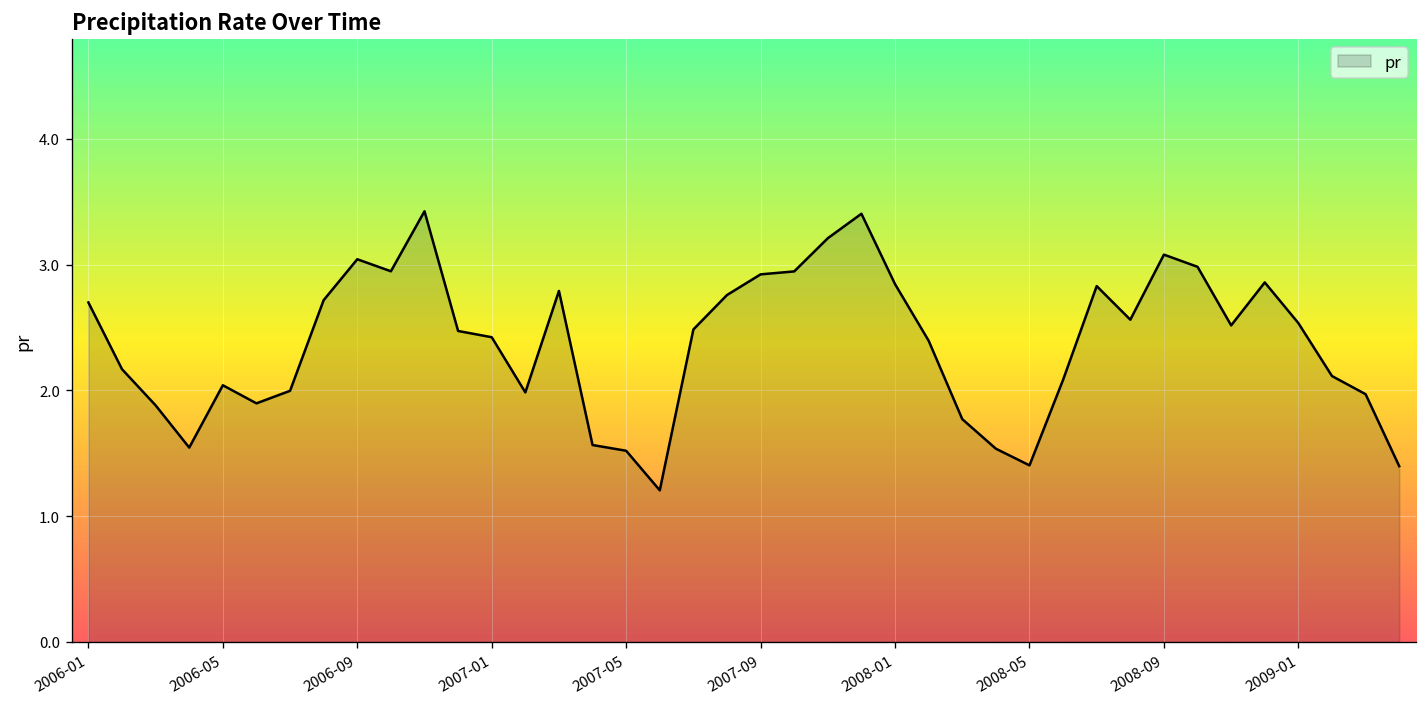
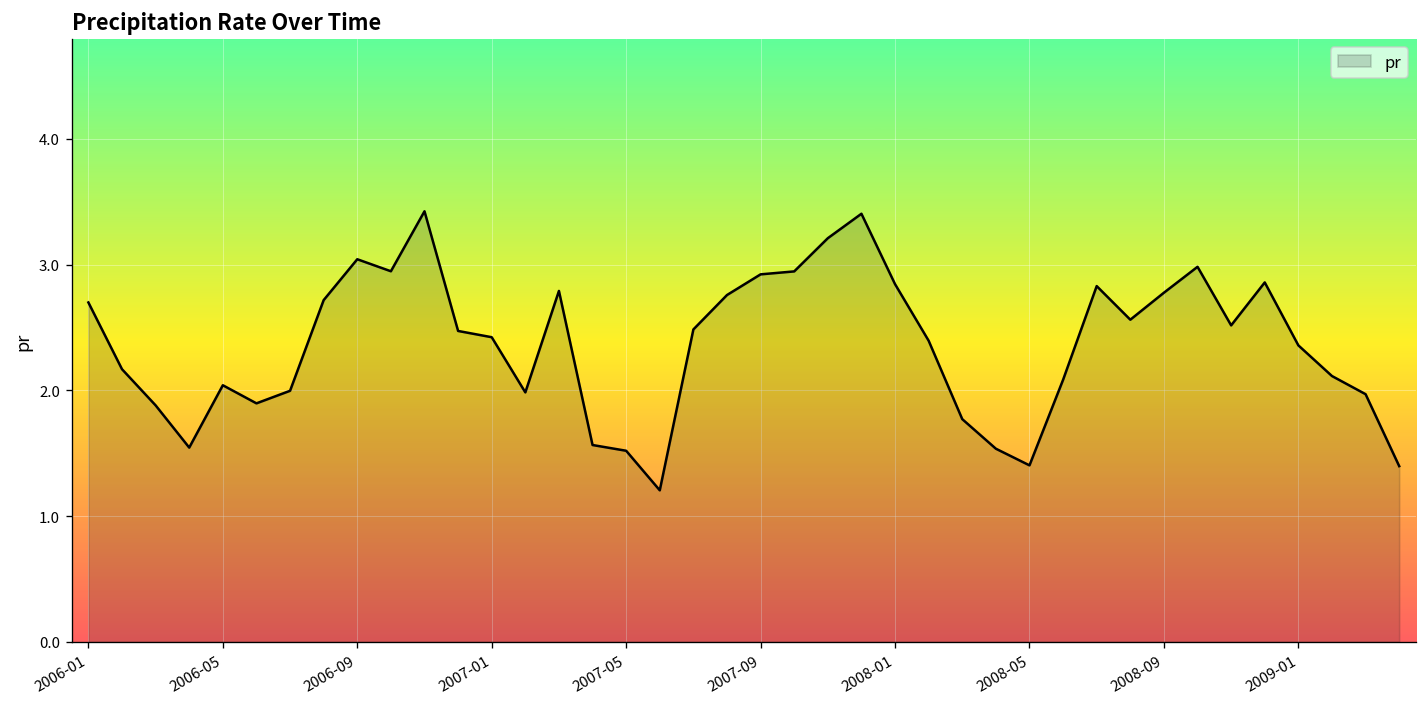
  {
    "2006-01": 2.70,
    "2006-05": 2.04,
    "2006-09": 3.04,
    "2007-01": 2.42,
    "2007-05": 1.52,
    "2007-09": 2.92,
    "2008-01": 2.84,
    "2008-05": 1.40,
-   "2008-09": 3.08,
-   "2009-01": 2.53
+   "2008-09": 2.78,
+   "2009-01": 2.36
  }
